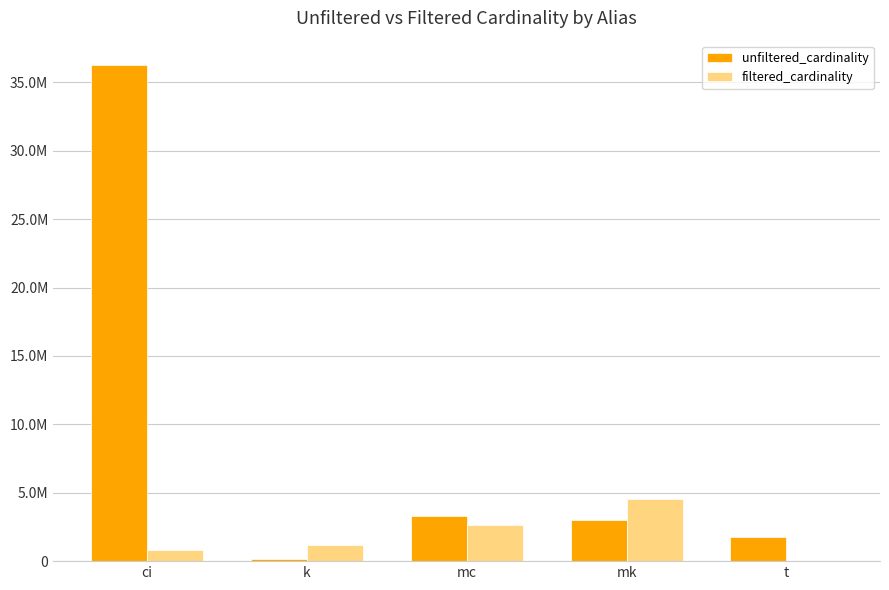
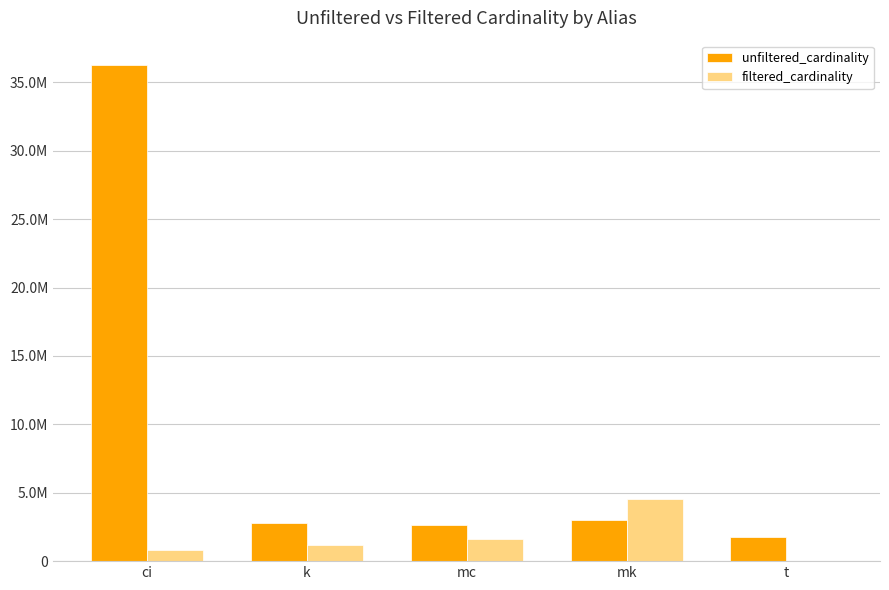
  {
    "unfiltered_cardinality": {
      "ci": 36200000,
-     "k": 100000,
-     "mc": 3300000,
+     "k": 2800000,
+     "mc": 2600000,
      "mk": 3000000,
      "t": 1800000
    },
    "filtered_cardinality": {
      "ci": 800000,
      "k": 1200000,
-     "mc": 2600000,
+     "mc": 1600000,
      "mk": 4500000
    }
  }
